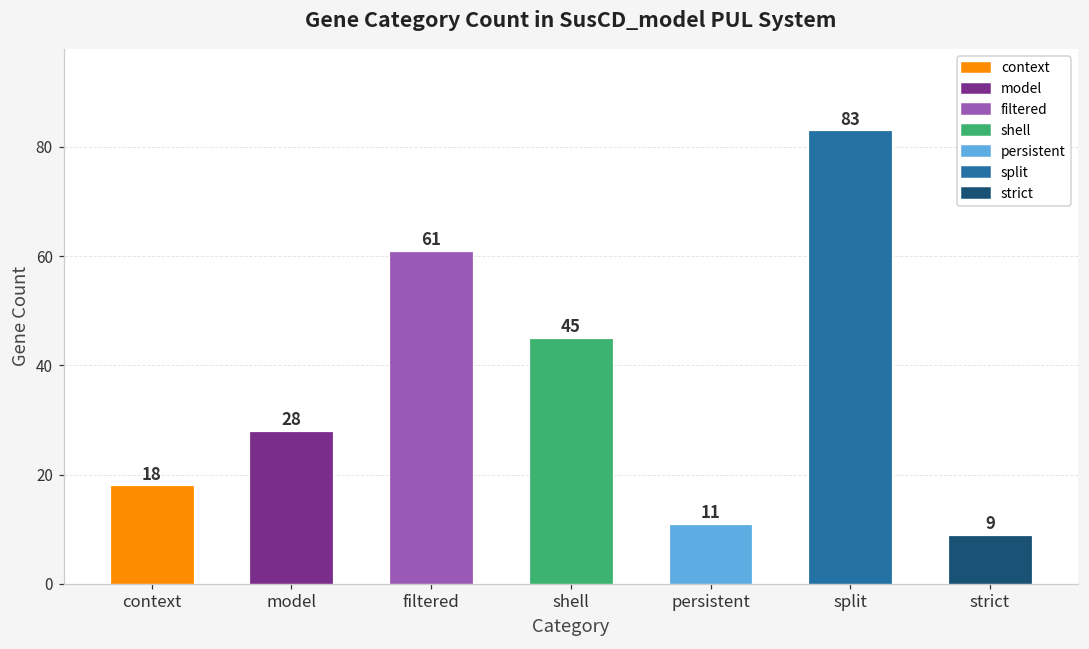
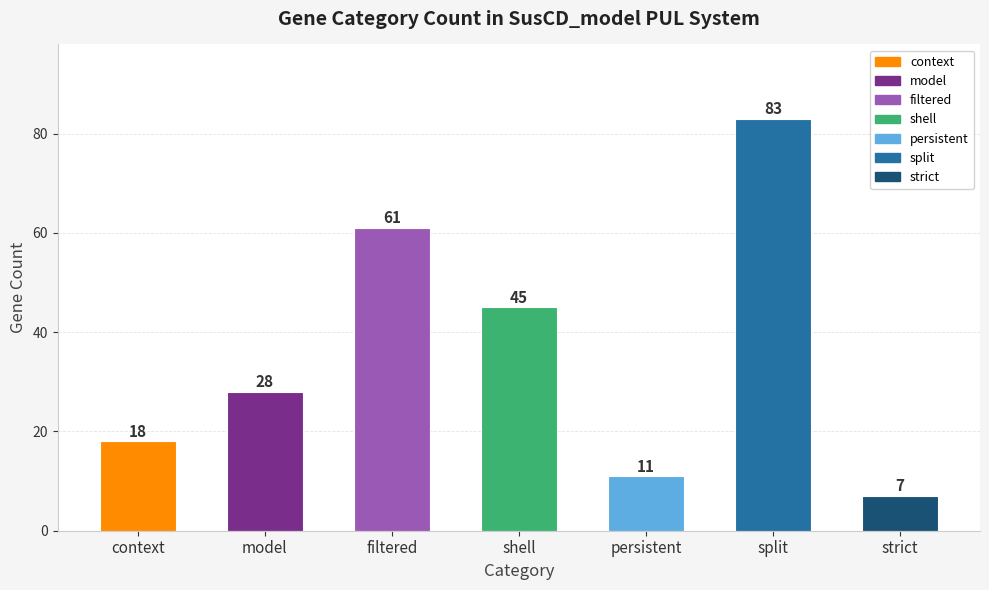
  {
    "context": 18,
    "model": 28,
    "filtered": 61,
    "shell": 45,
    "persistent": 11,
    "split": 83,
-   "strict": 9
+   "strict": 7
  }
